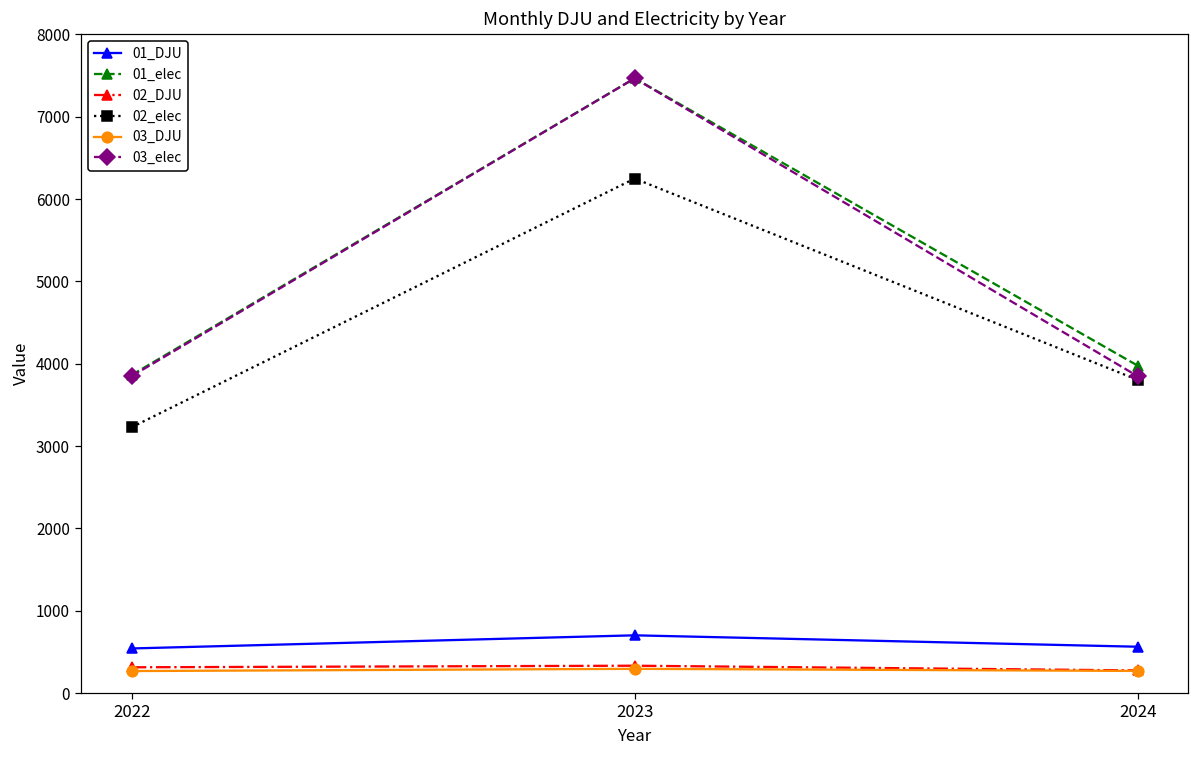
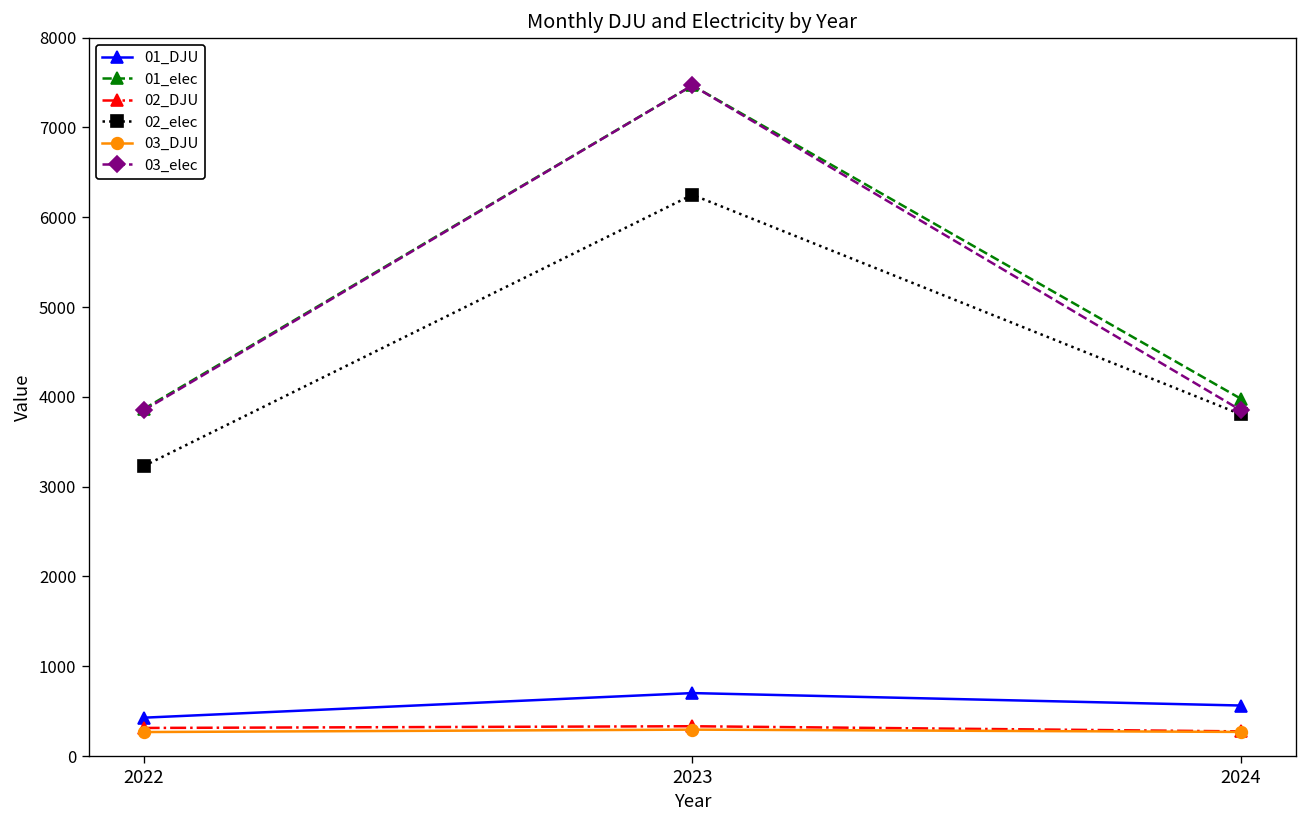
  {
    "01_DJU": {
-     "2022": 500,
+     "2022": 400,
      "2023": 700,
      "2024": 600
    },
    "01_elec": {
      "2024": 4000
    },
    "02_DJU": {
      "2022": 300,
      "2023": 300
    },
    "02_elec": {
      "2022": 3200,
      "2023": 6200,
      "2024": 3800
    },
    "03_DJU": {
      "2022": 300,
      "2023": 300
    },
    "03_elec": {
      "2024": 3800
    }
  }
